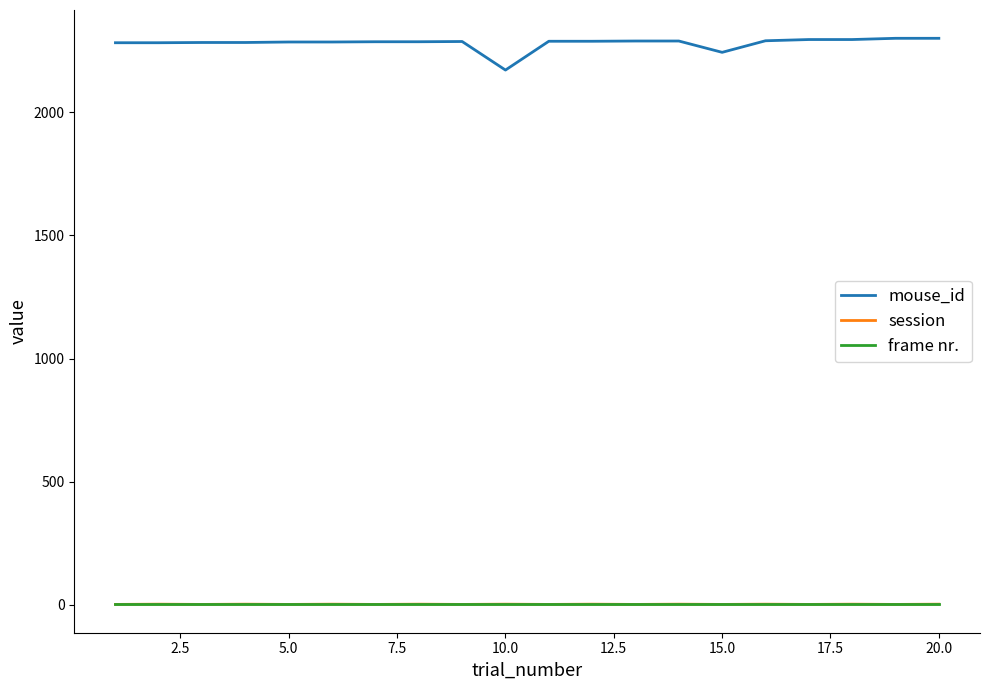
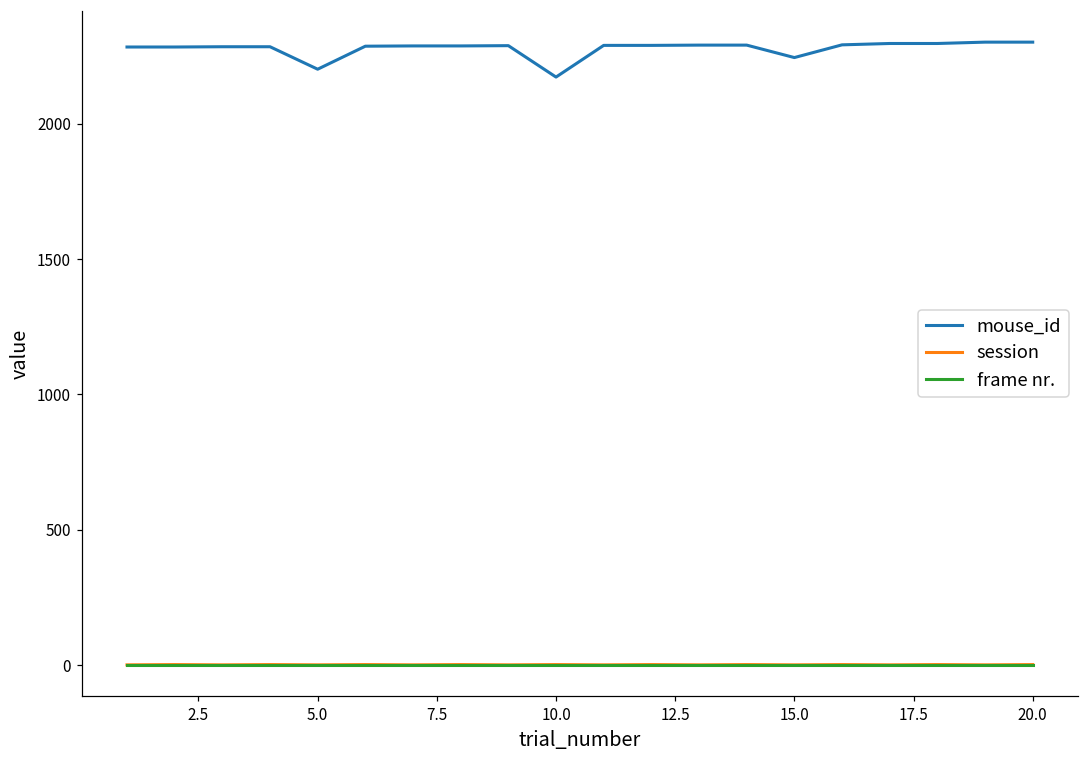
  {
    "mouse_id": {
-     "5.0": 2290,
+     "5.0": 2200,
      "10.0": 2170,
      "15.0": 2240,
      "20.0": 2300
    },
    "frame nr.": {
      "5.0": 0,
      "10.0": 0,
      "15.0": 0,
      "20.0": 0
    }
  }
